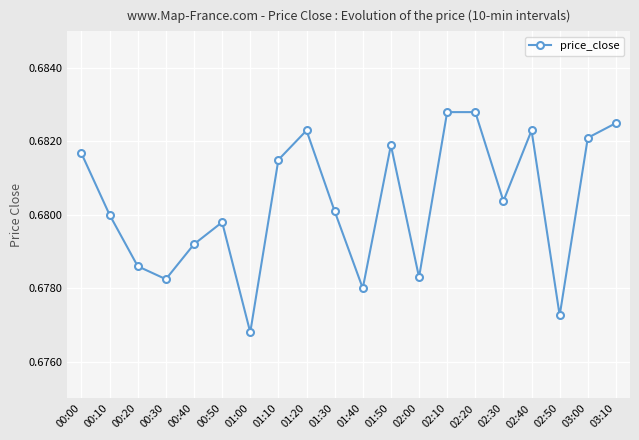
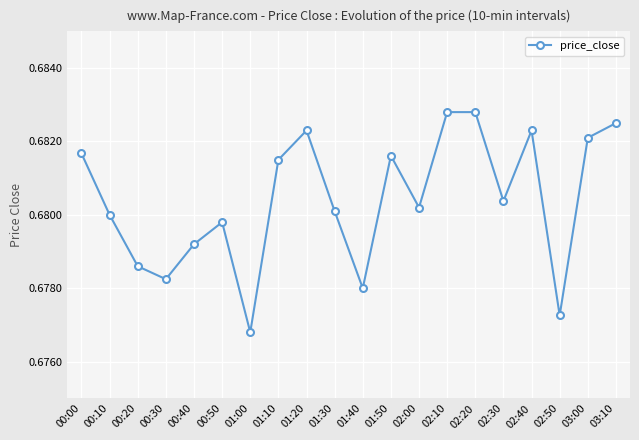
  {
    "00:00": 0.6817,
    "00:10": 0.6800,
    "00:20": 0.6786,
    "00:30": 0.6782,
    "00:40": 0.6792,
    "00:50": 0.6798,
    "01:00": 0.6768,
    "01:10": 0.6815,
    "01:20": 0.6823,
    "01:30": 0.6801,
    "01:40": 0.6780,
-   "01:50": 0.6819,
-   "02:00": 0.6783,
+   "01:50": 0.6816,
+   "02:00": 0.6802,
    "02:10": 0.6828,
    "02:20": 0.6828,
    "02:30": 0.6804,
    "02:40": 0.6823,
    "02:50": 0.6773,
    "03:00": 0.6821,
    "03:10": 0.6825
  }
